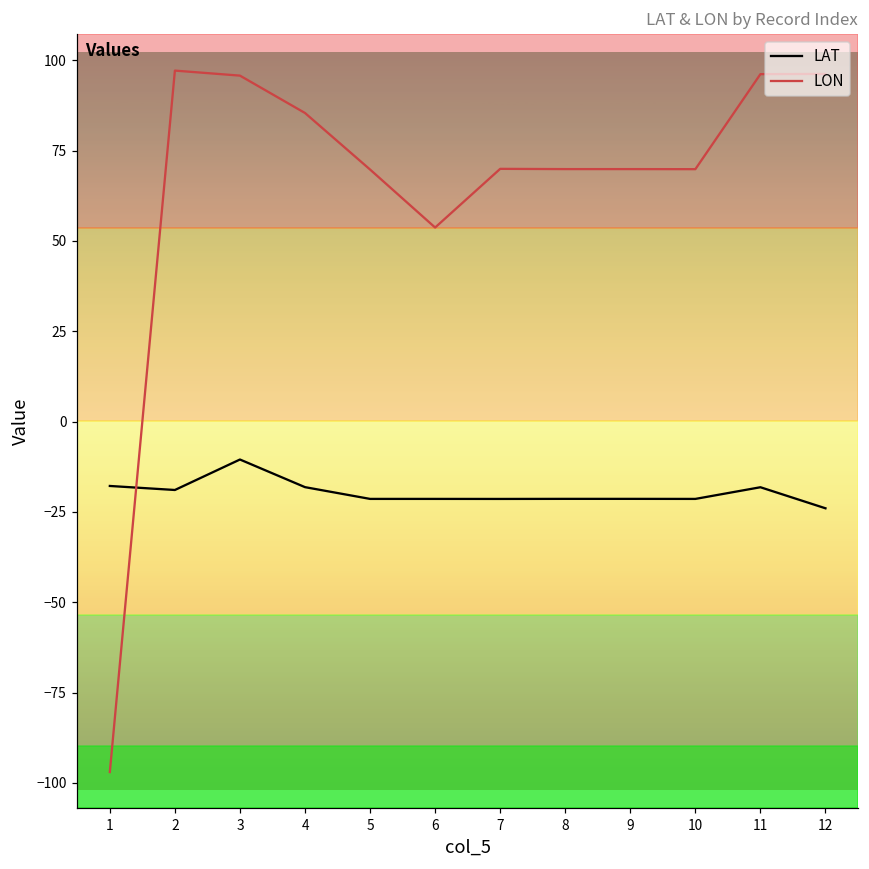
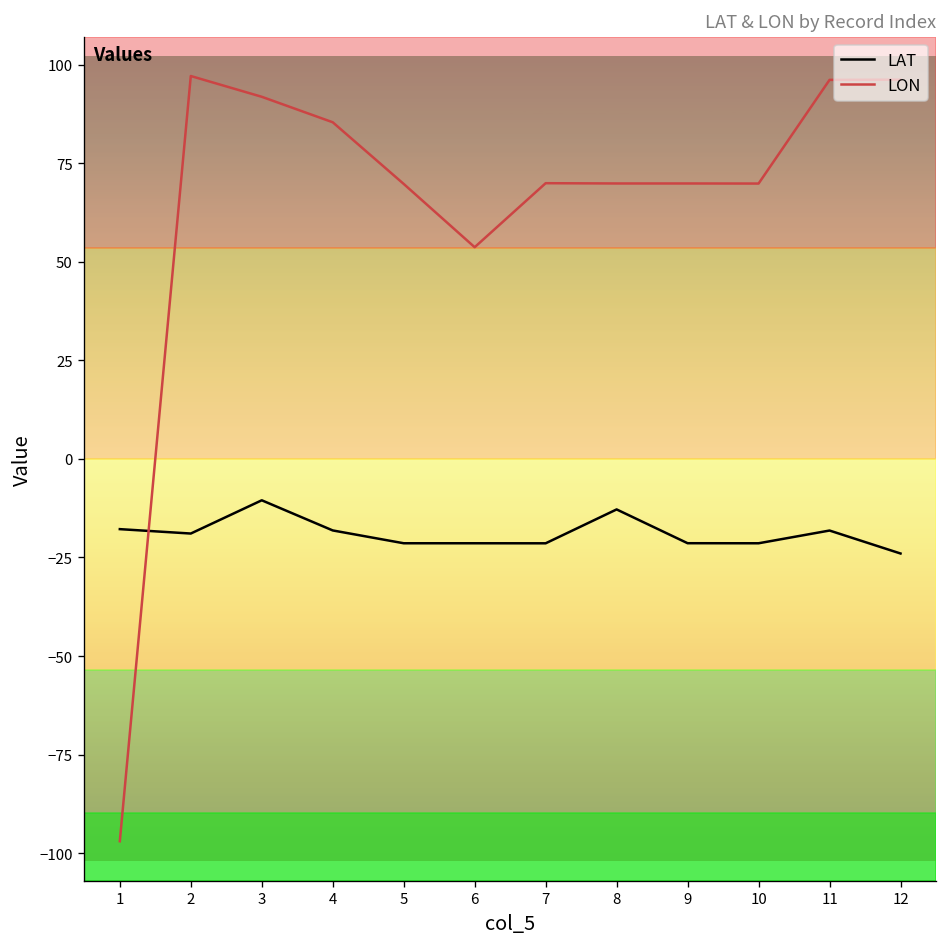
  {
    "LAT": {
      "1": -18,
      "2": -19,
      "3": -10,
      "4": -18,
      "5": -21,
      "6": -21,
      "7": -21,
-     "8": -21,
+     "8": -13,
      "9": -21,
      "10": -21,
      "11": -18,
      "12": -24
    },
    "LON": {
      "2": 97,
-     "3": 96,
+     "3": 92,
      "4": 85,
      "5": 70,
      "6": 54,
      "7": 70,
      "8": 70,
      "9": 70,
      "10": 70,
      "11": 96
    }
  }
